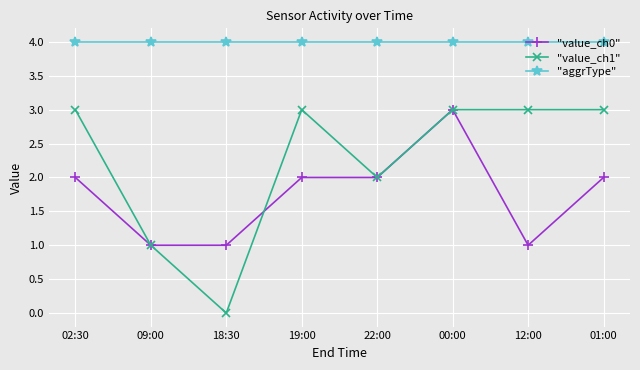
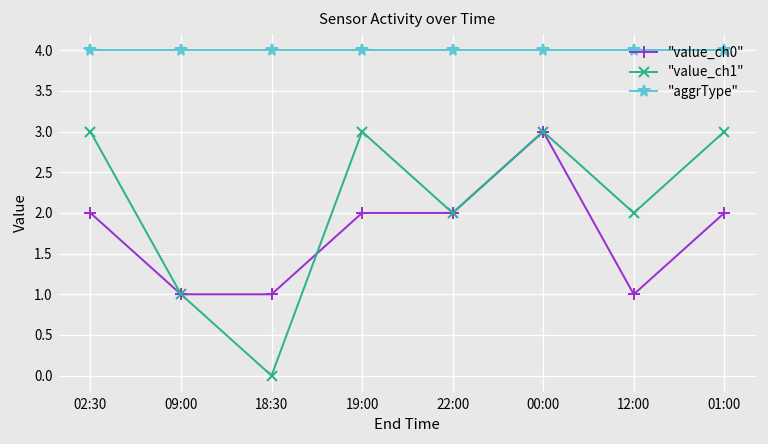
  {
    "\"value_ch0\"": {
      "02:30": 2,
      "18:30": 1,
      "19:00": 2,
      "12:00": 1,
      "01:00": 2
    },
    "\"value_ch1\"": {
      "02:30": 3,
      "18:30": 0,
      "19:00": 3,
-     "12:00": 3,
+     "12:00": 2,
      "01:00": 3
    },
    "\"aggrType\"": {
      "02:30": 4,
      "09:00": 4,
      "18:30": 4,
      "19:00": 4,
      "22:00": 4,
      "00:00": 4,
      "12:00": 4,
      "01:00": 4
    }
  }
